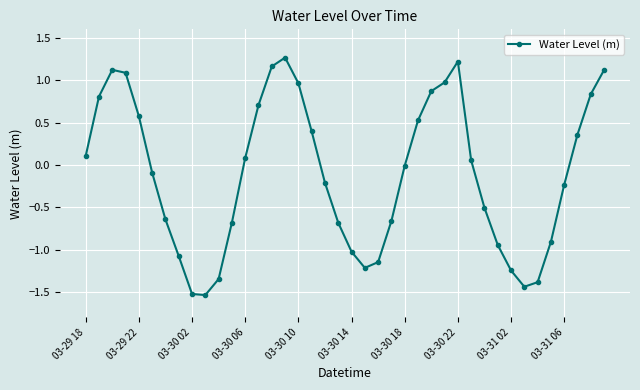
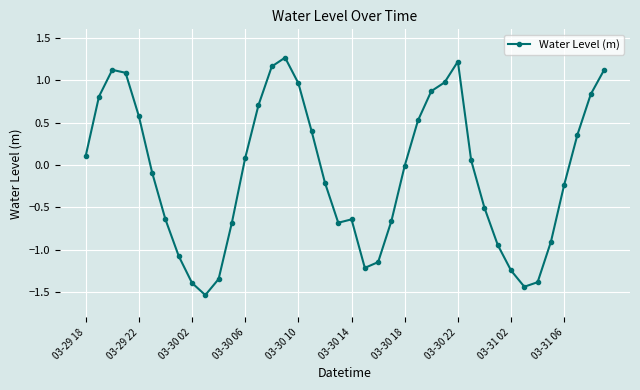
  {
    "03-29 18": 0.1,
    "03-29 22": 0.6,
-   "03-30 02": -1.5,
+   "03-30 02": -1.4,
    "03-30 06": 0.1,
    "03-30 10": 1.0,
-   "03-30 14": -1.0,
+   "03-30 14": -0.6,
    "03-30 18": 0.0,
    "03-30 22": 1.2,
    "03-31 02": -1.2,
    "03-31 06": -0.2
  }
